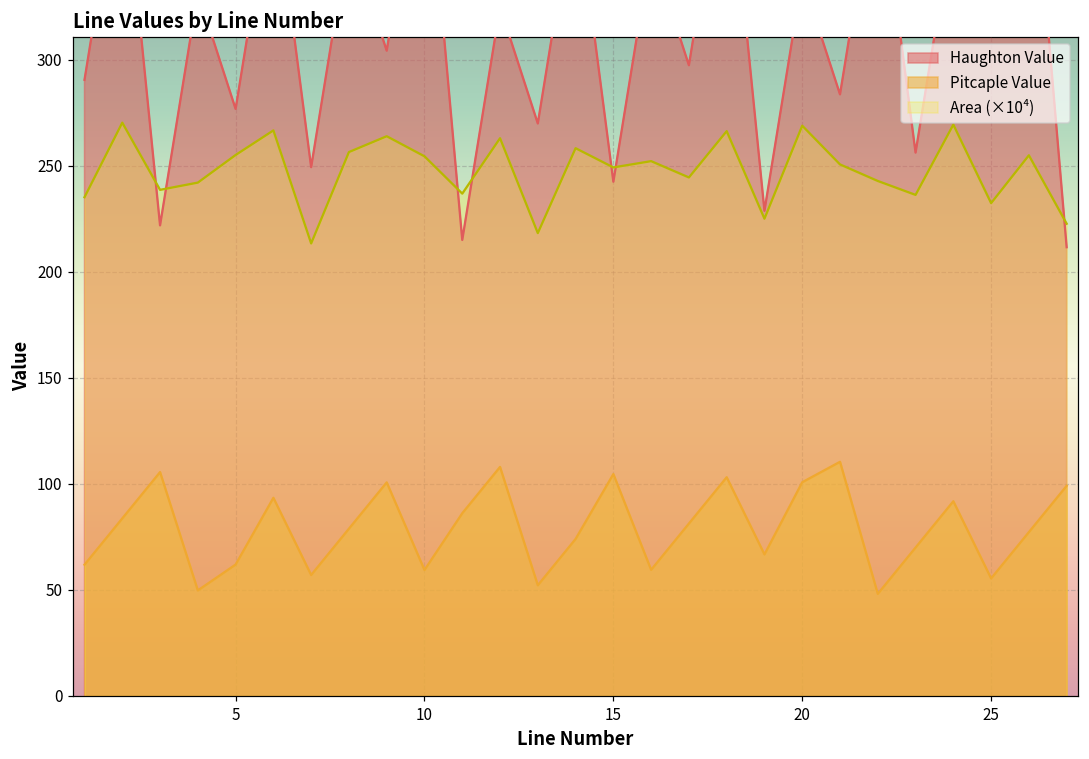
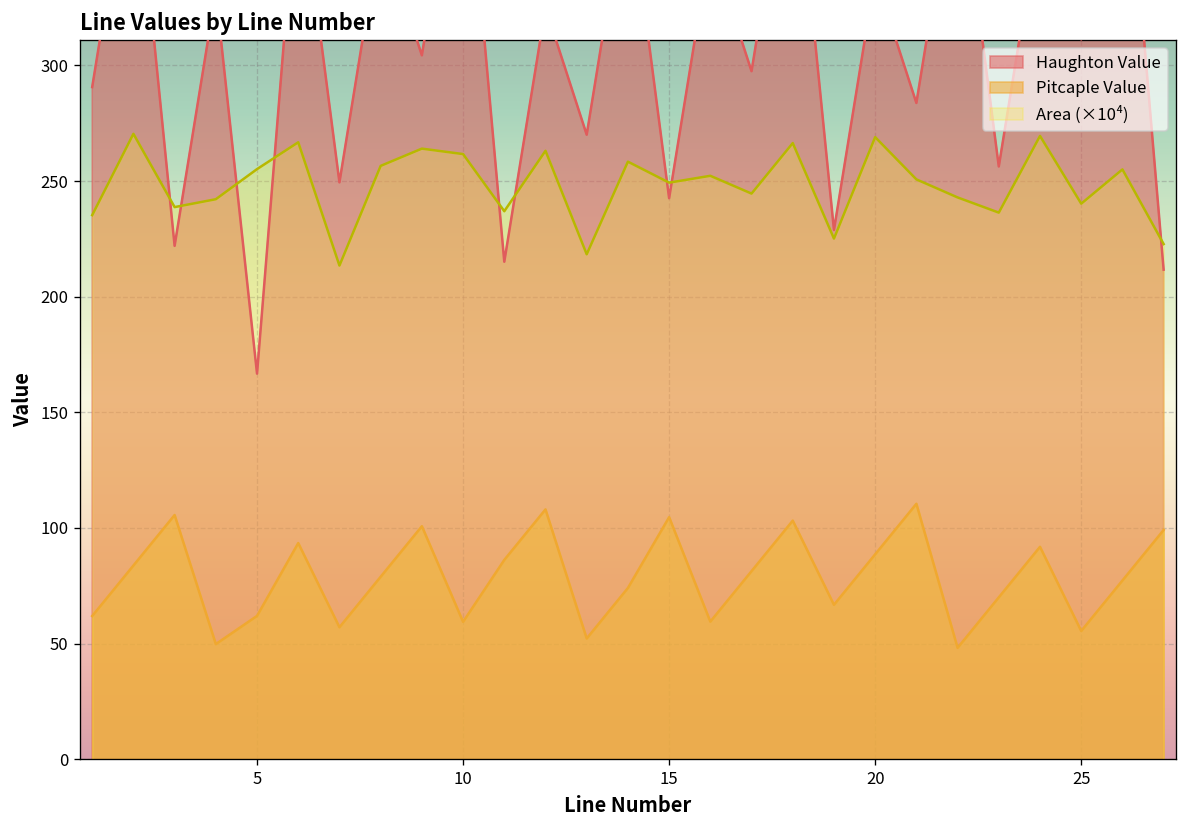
  {
    "Haughton Value": {
-     "5": 277,
+     "5": 167,
      "15": 243,
      "25": 311
    },
    "Pitcaple Value": {
      "5": 62,
      "10": 59,
      "15": 105,
-     "20": 101,
+     "20": 89,
      "25": 55
    },
    "Area (×10⁴)": {
      "5": 255,
-     "10": 255,
+     "10": 262,
      "15": 249,
      "20": 269,
-     "25": 232
+     "25": 240
    }
  }
